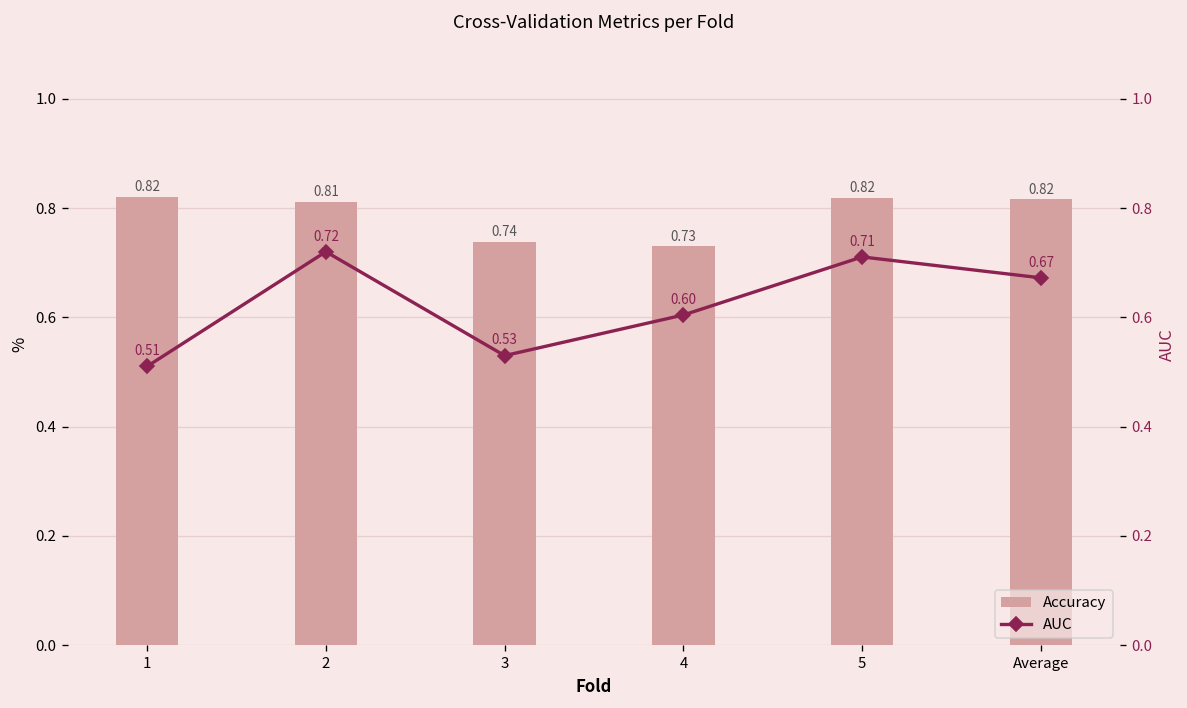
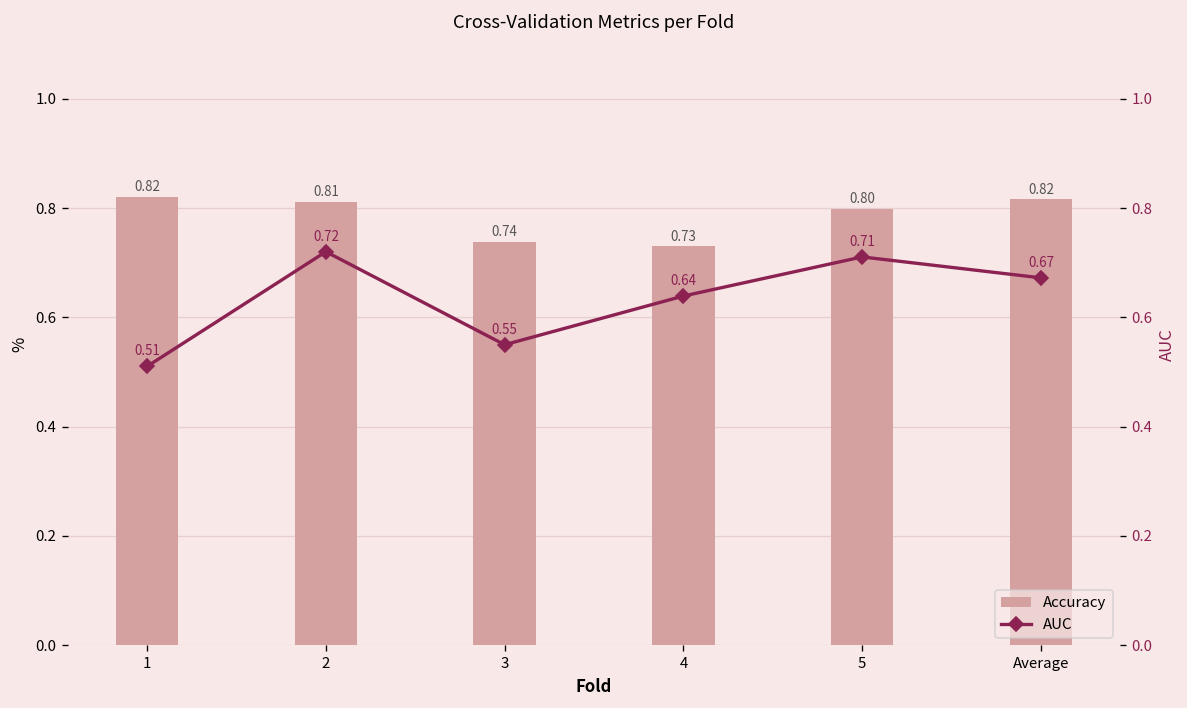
  {
    "Accuracy": {
      "1": 0.82,
      "2": 0.81,
      "3": 0.74,
      "4": 0.73,
-     "5": 0.82,
+     "5": 0.80,
      "Average": 0.82
    },
    "AUC": {
      "1": 0.51,
      "2": 0.72,
-     "3": 0.53,
-     "4": 0.60,
+     "3": 0.55,
+     "4": 0.64,
      "5": 0.71,
      "Average": 0.67
    }
  }
